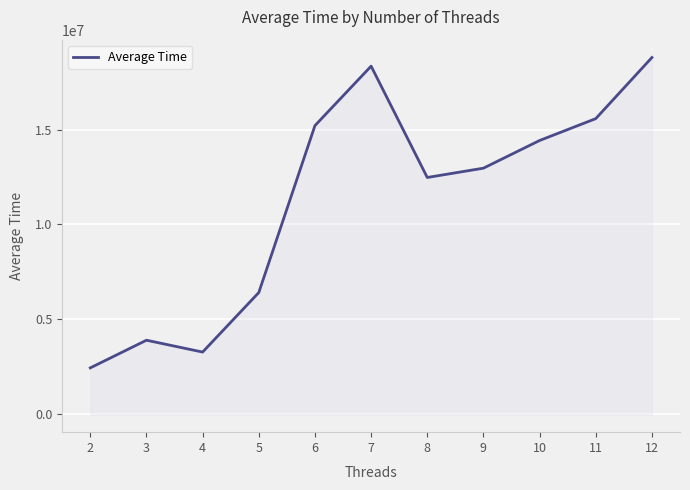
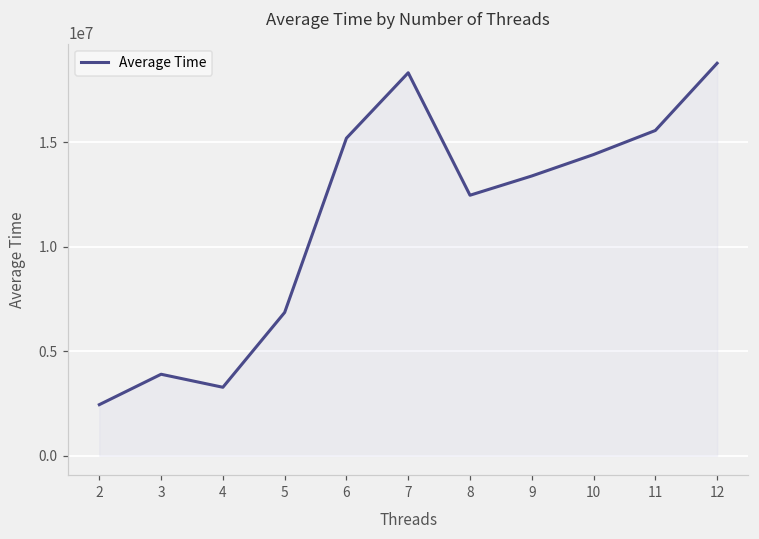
  {
    "2": 2400000,
    "3": 3900000,
    "4": 3300000,
-   "5": 6400000,
+   "5": 6900000,
    "6": 15200000,
    "7": 18300000,
    "8": 12500000,
-   "9": 13000000,
+   "9": 13400000,
    "10": 14400000,
    "11": 15600000,
    "12": 18800000
  }
